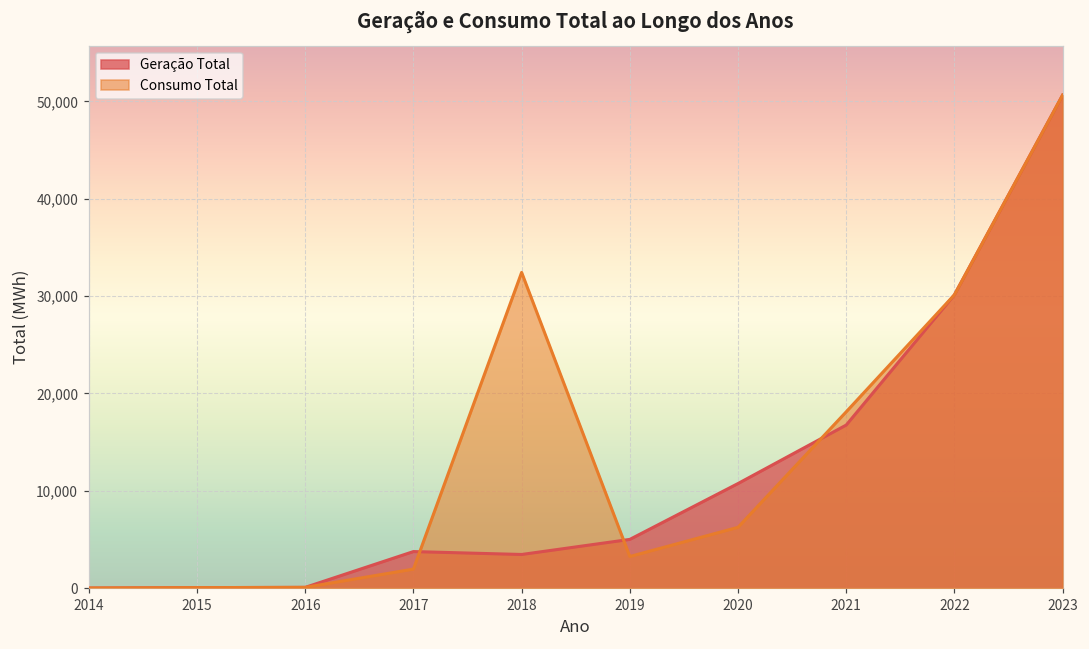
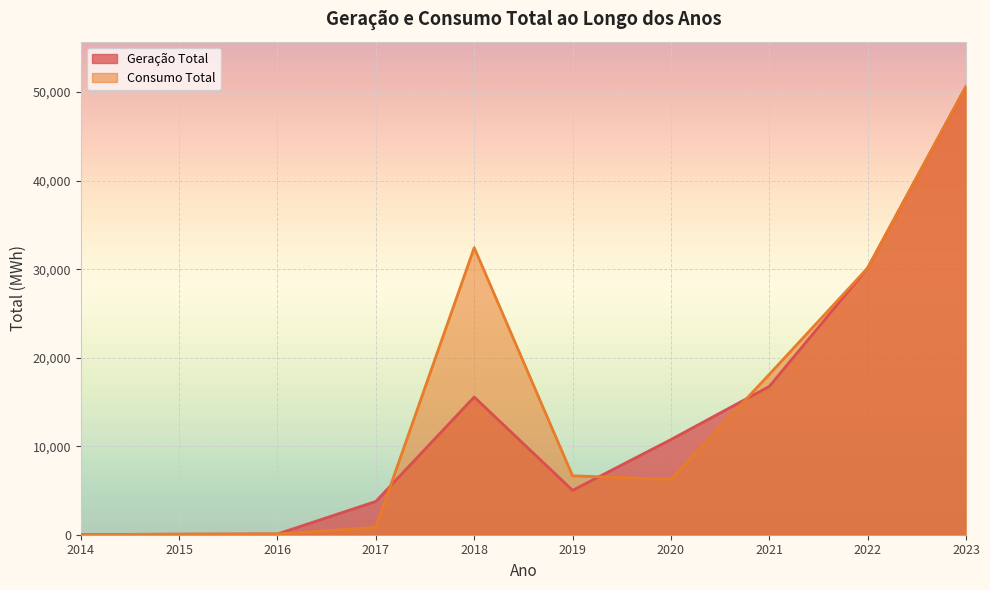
  {
    "Geração Total": {
      "2017": "4,000",
-     "2018": "3,000",
+     "2018": "16,000",
      "2019": "5,000",
      "2020": "11,000",
      "2021": "17,000"
    },
    "Consumo Total": {
-     "2017": "2,000",
+     "2017": "1,000",
      "2018": "32,000",
-     "2019": "3,000",
+     "2019": "7,000",
      "2020": "6,000",
      "2021": "18,000"
    }
  }
